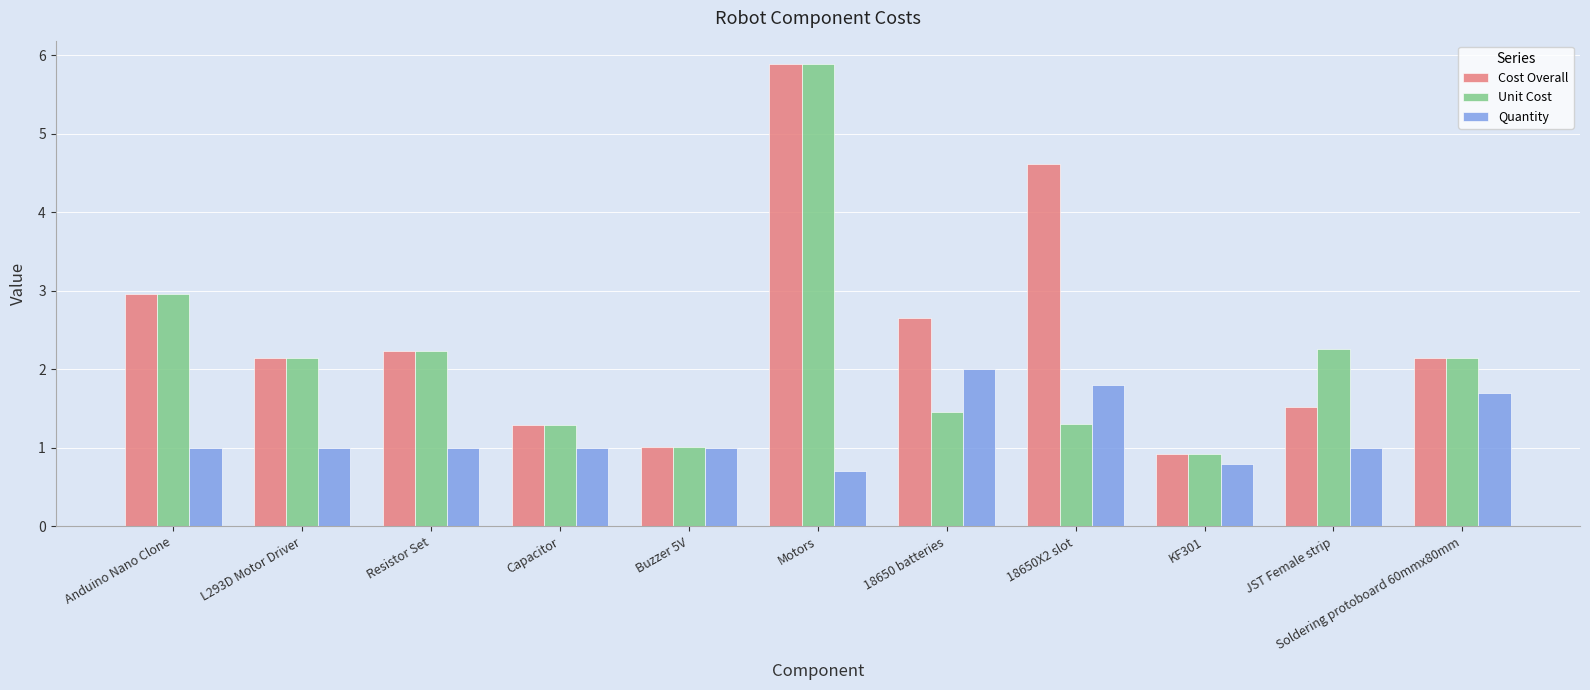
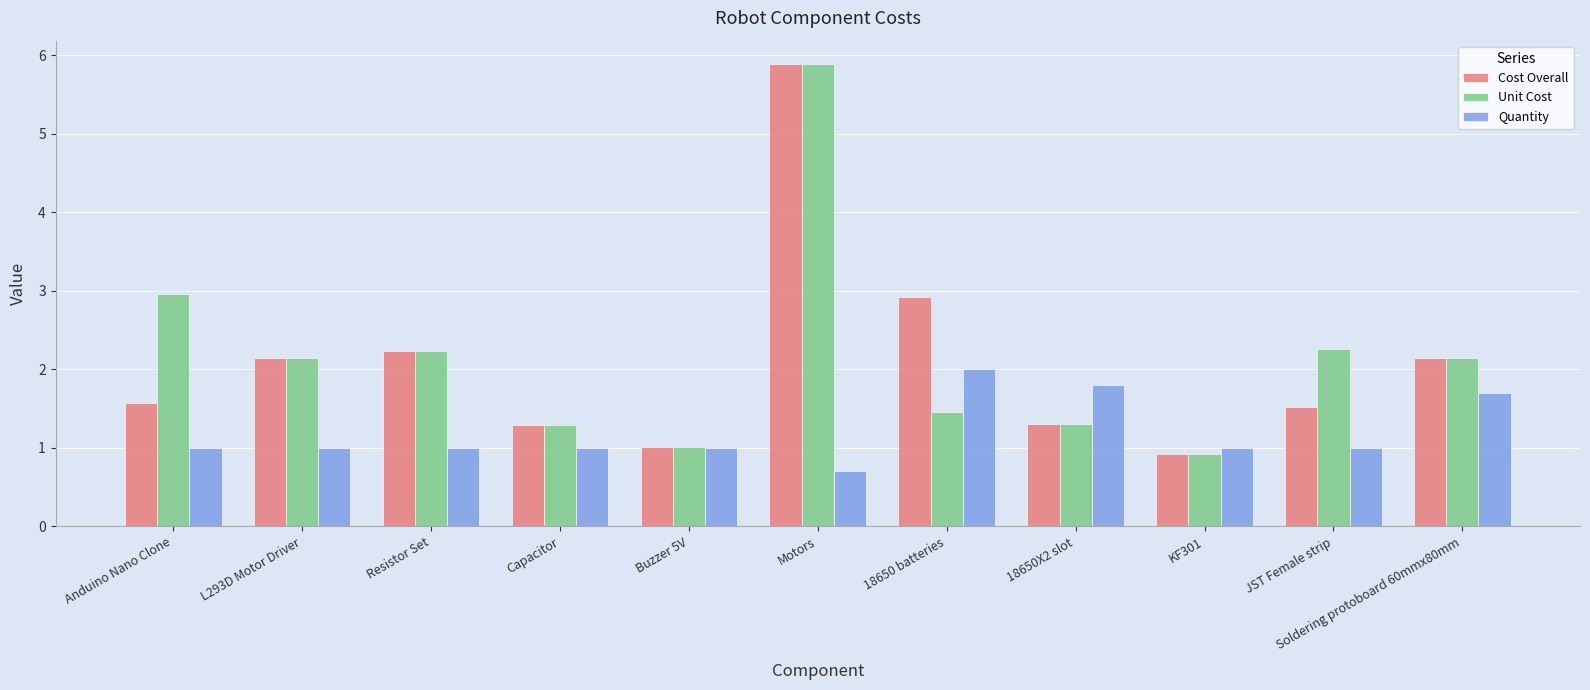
  {
    "Cost Overall": {
-     "Anduino Nano Clone": 3.0,
+     "Anduino Nano Clone": 1.6,
      "L293D Motor Driver": 2.2,
      "Resistor Set": 2.2,
      "Capacitor": 1.3,
      "Buzzer 5V": 1.0,
      "Motors": 5.9,
-     "18650 batteries": 2.7,
-     "18650X2 slot": 4.6,
+     "18650 batteries": 2.9,
+     "18650X2 slot": 1.3,
      "KF301": 0.9,
      "JST Female strip": 1.5,
      "Soldering protoboard 60mmx80mm": 2.1
    },
    "Unit Cost": {
      "Anduino Nano Clone": 3.0,
      "L293D Motor Driver": 2.2,
      "Resistor Set": 2.2,
      "Capacitor": 1.3,
      "Buzzer 5V": 1.0,
      "Motors": 5.9,
      "18650 batteries": 1.5,
      "18650X2 slot": 1.3,
      "KF301": 0.9,
      "JST Female strip": 2.3,
      "Soldering protoboard 60mmx80mm": 2.1
    },
    "Quantity": {
      "Anduino Nano Clone": 1.0,
      "L293D Motor Driver": 1.0,
      "Resistor Set": 1.0,
      "Capacitor": 1.0,
      "Buzzer 5V": 1.0,
      "Motors": 0.7,
      "18650 batteries": 2.0,
      "18650X2 slot": 1.8,
-     "KF301": 0.8,
+     "KF301": 1.0,
      "JST Female strip": 1.0,
      "Soldering protoboard 60mmx80mm": 1.7
    }
  }
